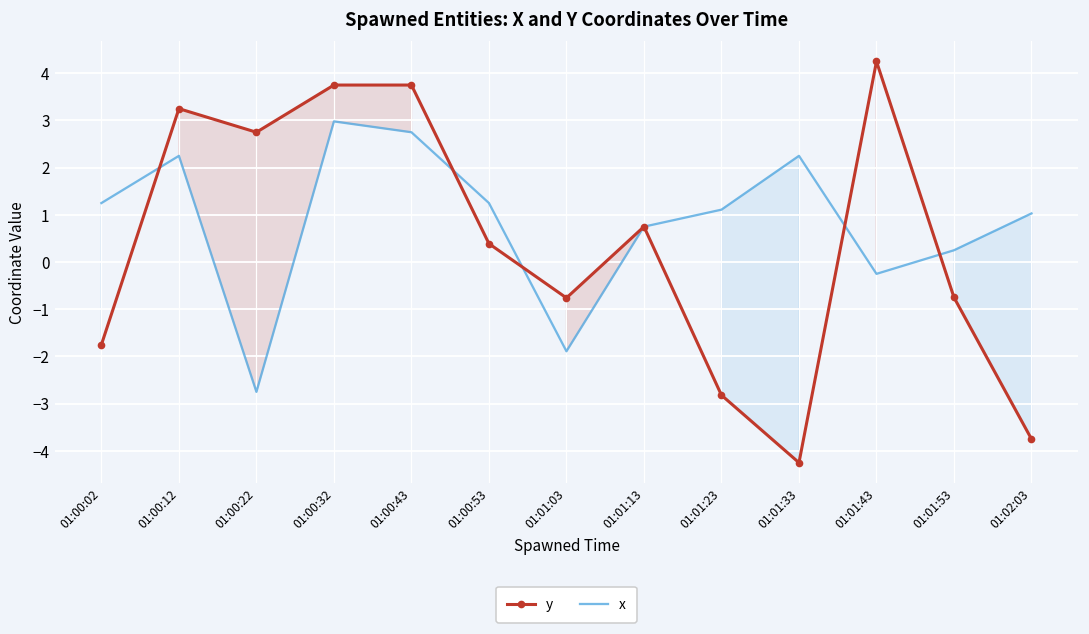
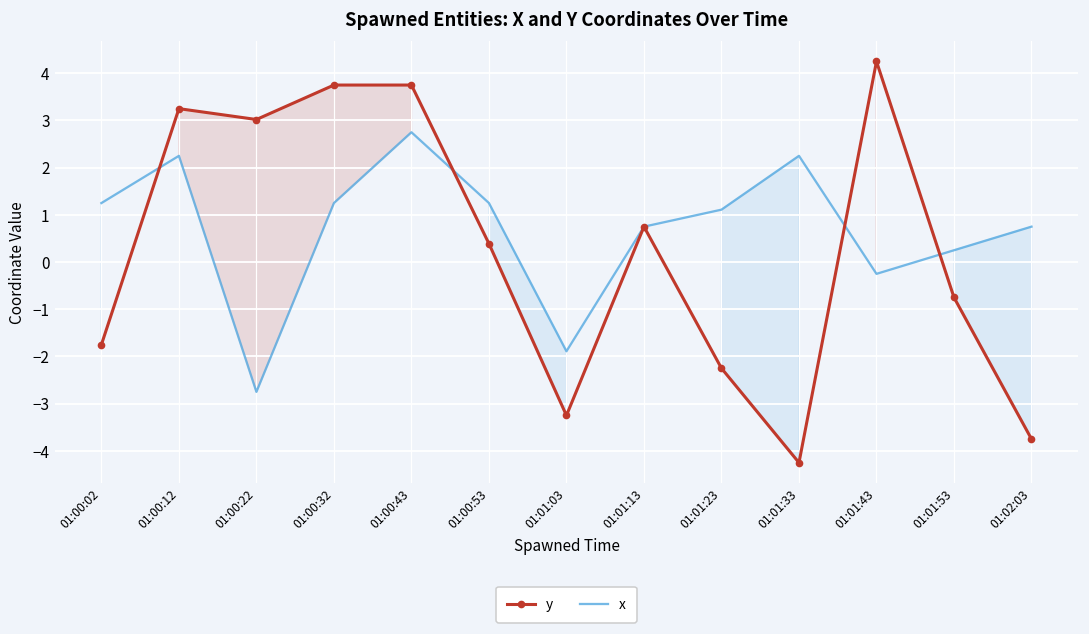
  {
    "y": {
      "01:00:02": -1.8,
      "01:00:12": 3.3,
-     "01:00:22": 2.8,
+     "01:00:22": 3.0,
      "01:00:32": 3.8,
      "01:00:43": 3.8,
      "01:00:53": 0.4,
-     "01:01:03": -0.8,
-     "01:01:23": -2.8,
+     "01:01:03": -3.3,
+     "01:01:23": -2.3,
      "01:01:33": -4.3,
      "01:01:43": 4.3,
      "01:01:53": -0.8,
      "01:02:03": -3.8
    },
    "x": {
      "01:00:02": 1.3,
      "01:00:12": 2.3,
      "01:00:22": -2.8,
-     "01:00:32": 3.0,
+     "01:00:32": 1.3,
      "01:00:43": 2.8,
      "01:00:53": 1.3,
      "01:01:03": -1.9,
      "01:01:23": 1.1,
      "01:01:33": 2.3,
      "01:01:43": -0.3,
      "01:01:53": 0.3,
-     "01:02:03": 1.0
+     "01:02:03": 0.8
    }
  }
